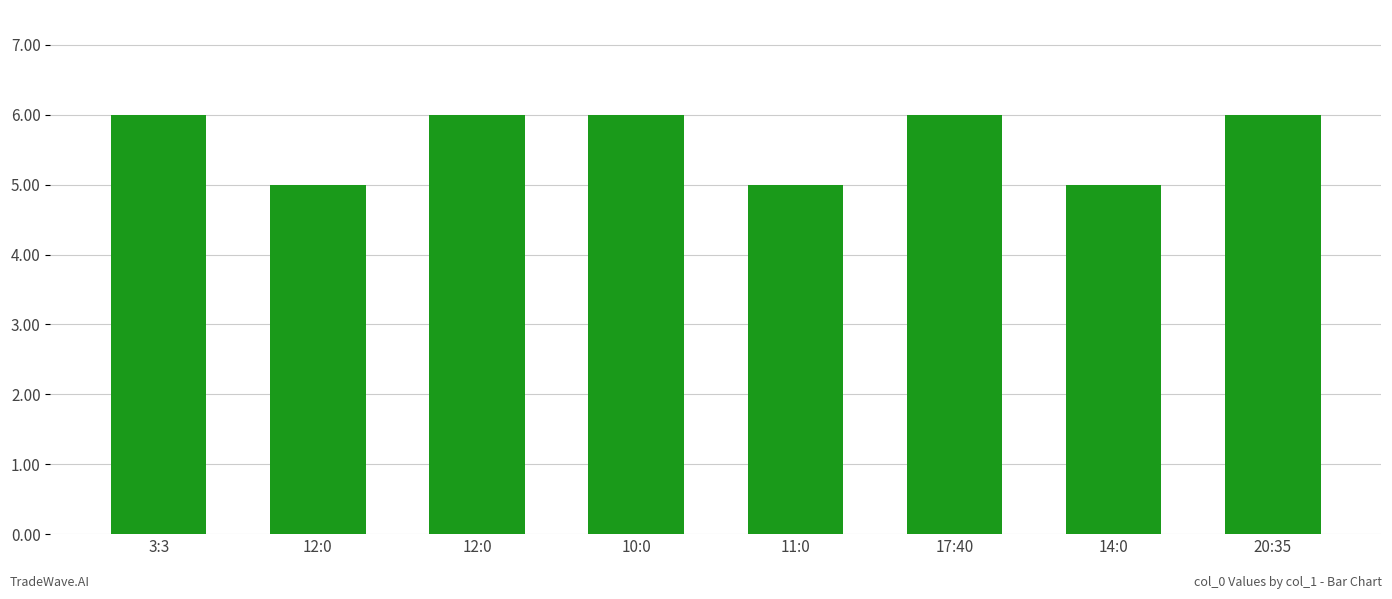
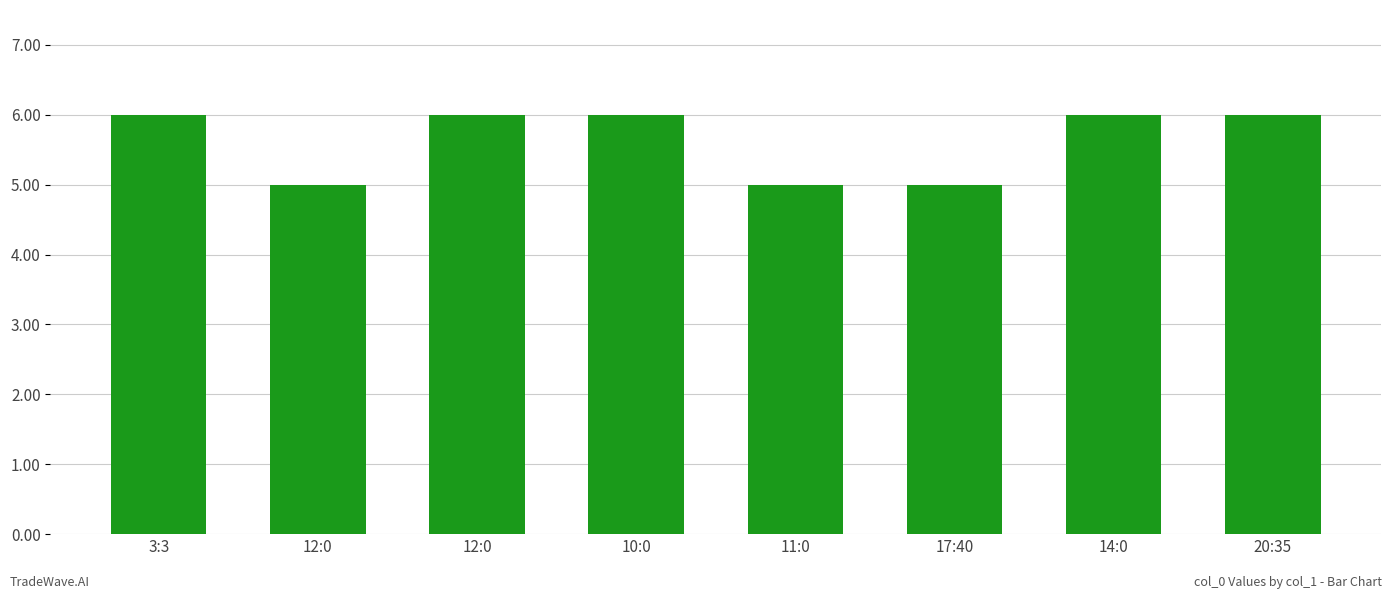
  {
    "3:3": 6,
    "10:0": 6,
    "11:0": 5,
-   "17:40": 6,
-   "14:0": 5,
+   "17:40": 5,
+   "14:0": 6,
    "20:35": 6
  }
